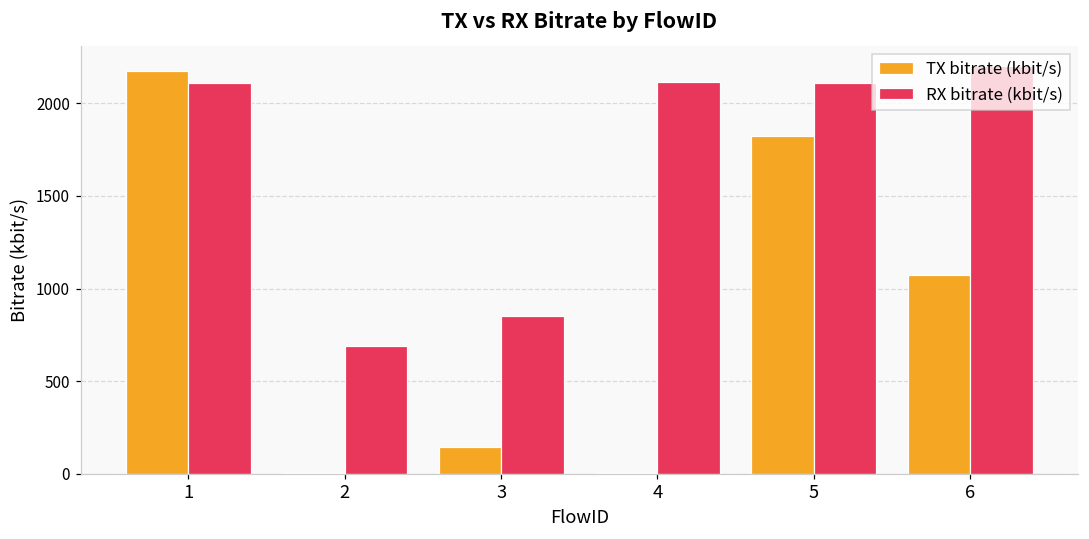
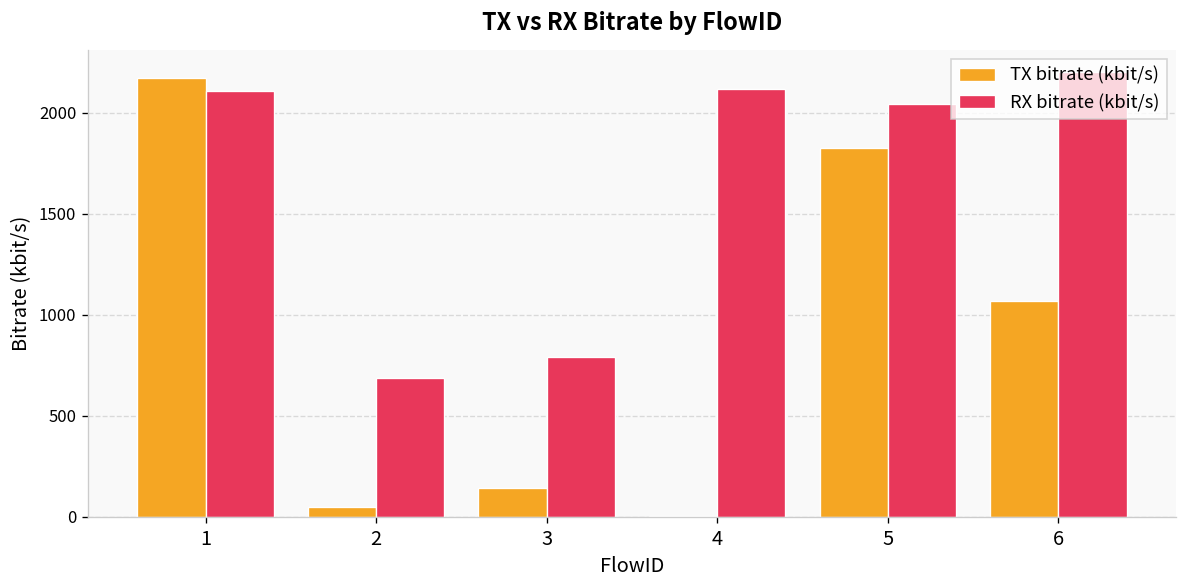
  {
    "TX bitrate (kbit/s)": {
      "1": 2170,
-     "2": 0,
+     "2": 50,
      "3": 150,
      "5": 1820,
      "6": 1070
    },
    "RX bitrate (kbit/s)": {
      "1": 2110,
      "2": 690,
-     "3": 850,
+     "3": 790,
      "4": 2120,
-     "5": 2110
+     "5": 2040
    }
  }
